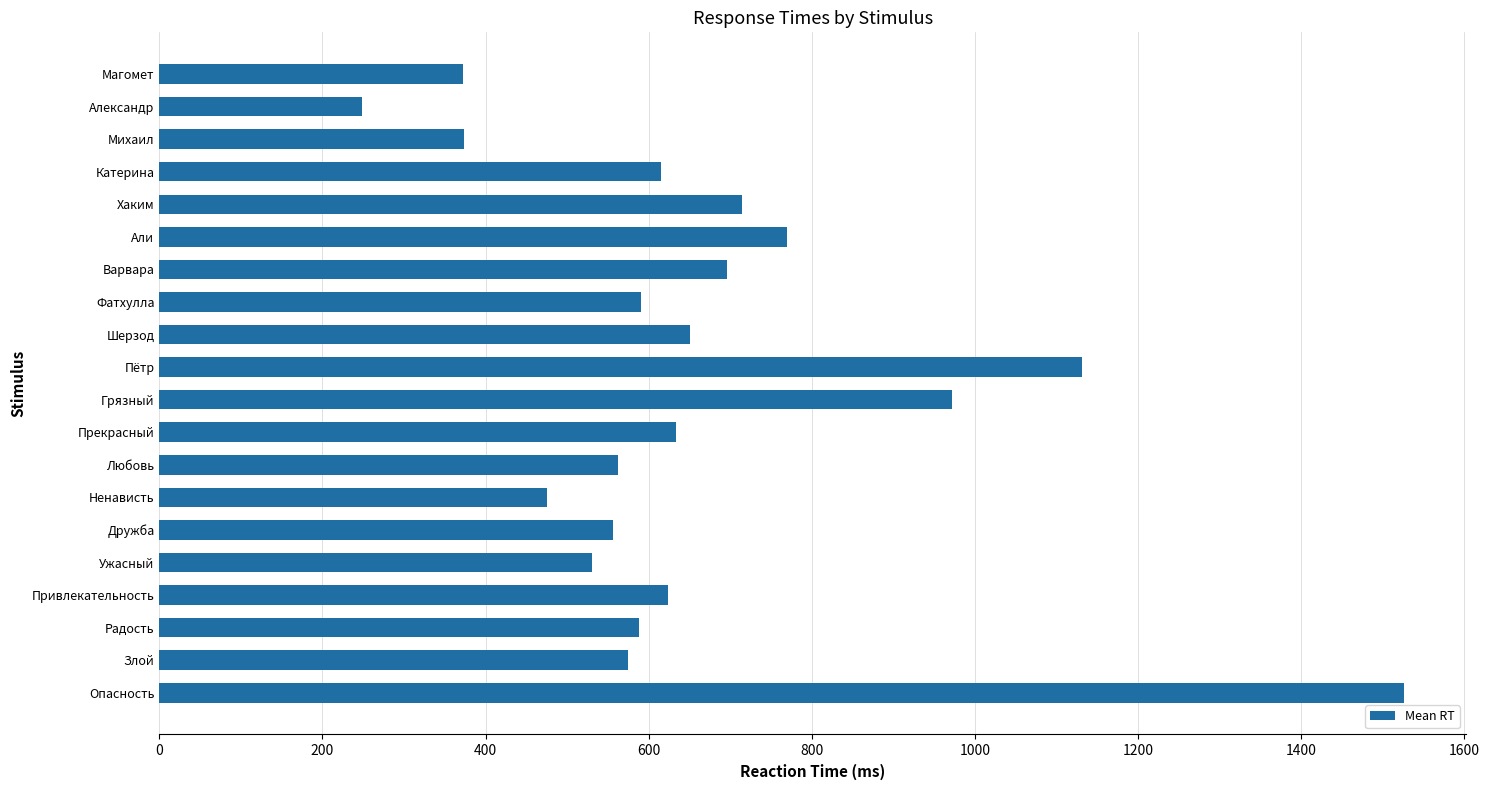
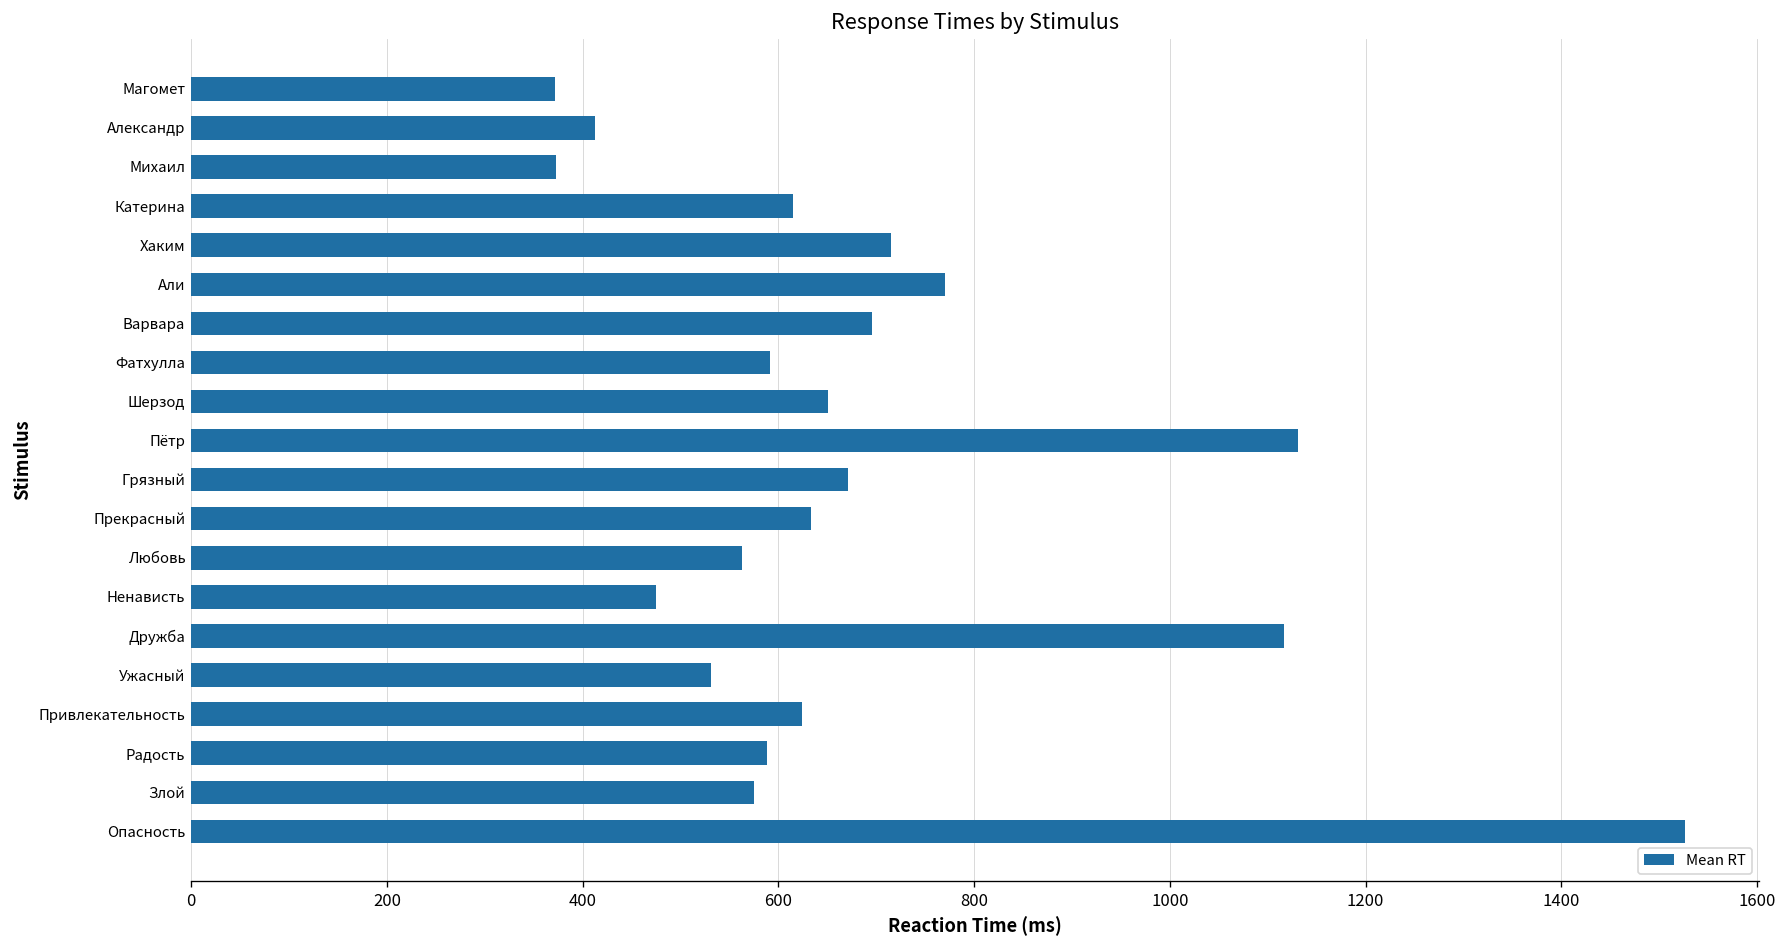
  {
    "Магомет": 370,
-   "Александр": 250,
+   "Александр": 410,
    "Михаил": 370,
    "Катерина": 620,
    "Хаким": 720,
    "Али": 770,
    "Варвара": 700,
    "Фатхулла": 590,
    "Шерзод": 650,
    "Пётр": 1130,
-   "Грязный": 970,
+   "Грязный": 670,
    "Прекрасный": 630,
    "Любовь": 560,
    "Ненависть": 480,
-   "Дружба": 560,
+   "Дружба": 1120,
    "Ужасный": 530,
    "Привлекательность": 620,
    "Радость": 590,
    "Злой": 580,
    "Опасность": 1530
  }
